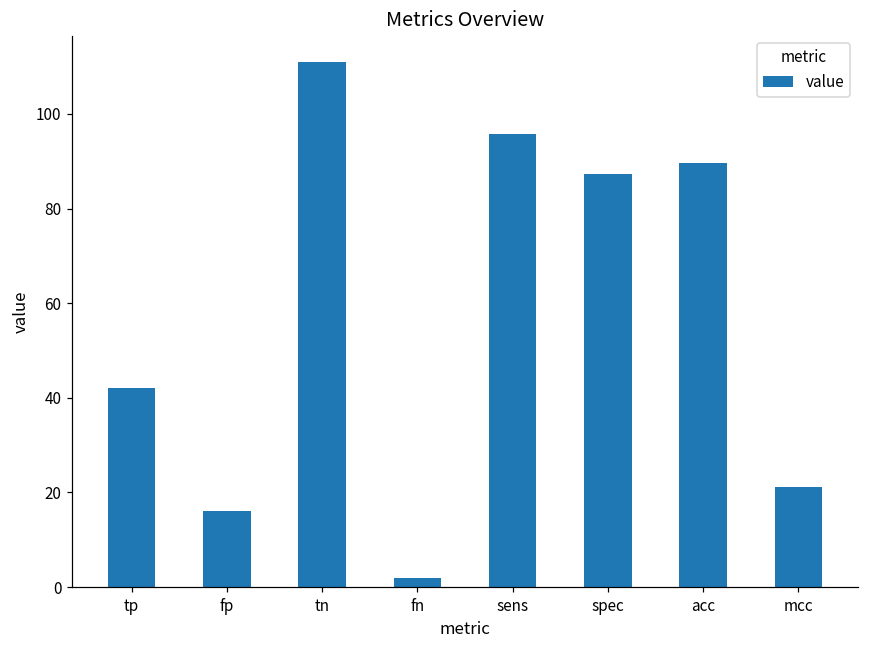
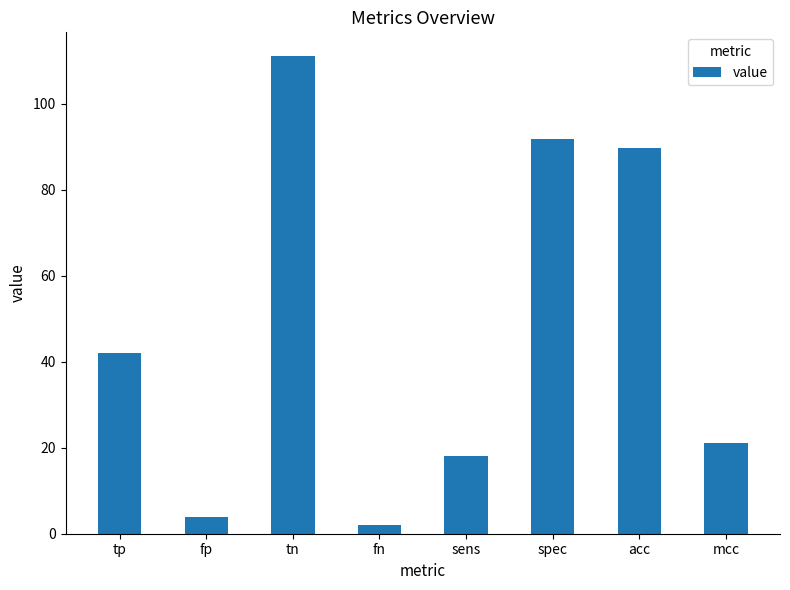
  {
    "tp": 42,
-   "fp": 16,
+   "fp": 4,
    "tn": 111,
    "fn": 2,
-   "sens": 96,
-   "spec": 87,
+   "sens": 18,
+   "spec": 92,
    "acc": 90,
    "mcc": 21
  }
